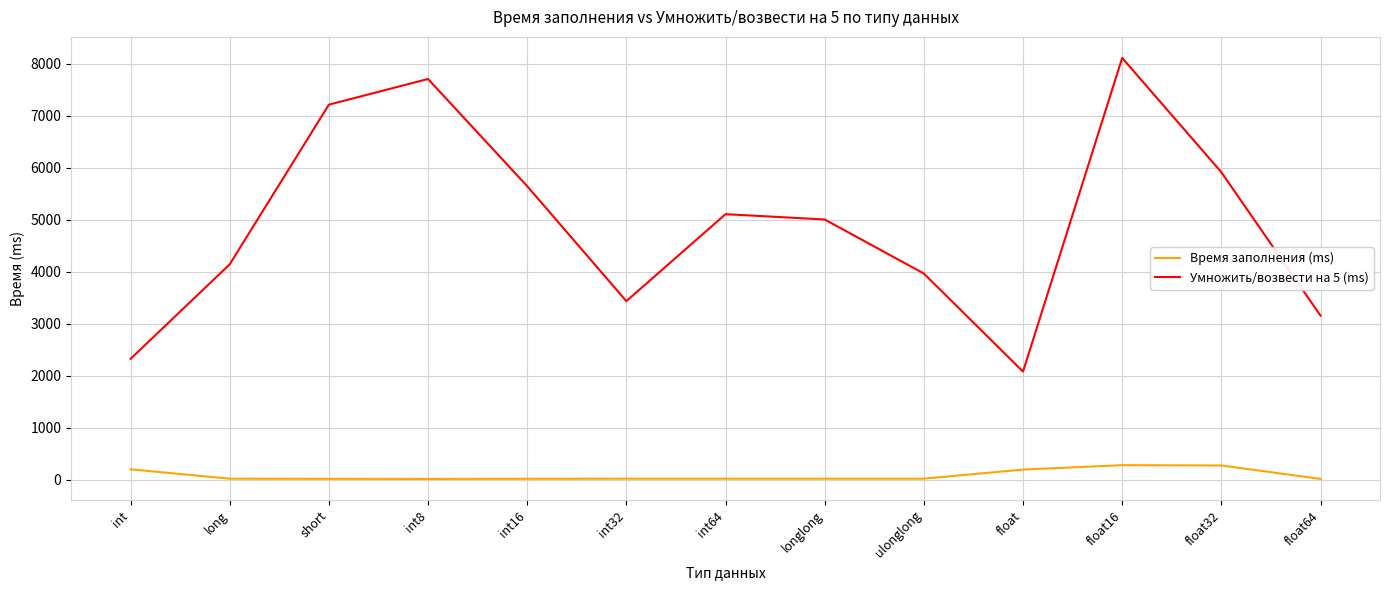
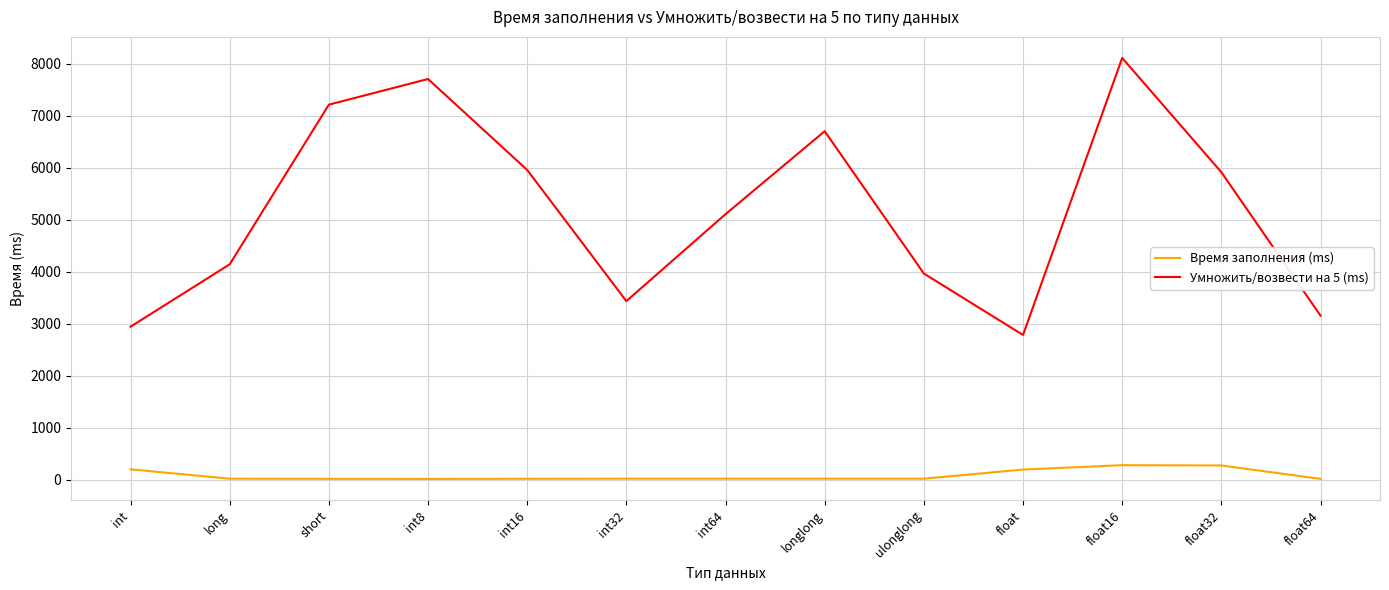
  {
    "Время заполнения (ms)": {
      "int": 200,
      "long": 0,
      "short": 0,
      "int8": 0,
      "int16": 0,
      "int32": 0,
      "int64": 0,
      "longlong": 0,
      "ulonglong": 0,
      "float": 200,
      "float16": 300,
      "float32": 300,
      "float64": 0
    },
    "Умножить/возвести на 5 (ms)": {
-     "int": 2300,
+     "int": 2900,
      "long": 4100,
      "short": 7200,
      "int8": 7700,
-     "int16": 5600,
+     "int16": 6000,
      "int32": 3400,
      "int64": 5100,
-     "longlong": 5000,
+     "longlong": 6700,
      "ulonglong": 4000,
-     "float": 2100,
+     "float": 2800,
      "float16": 8100,
      "float32": 5900,
      "float64": 3200
    }
  }
